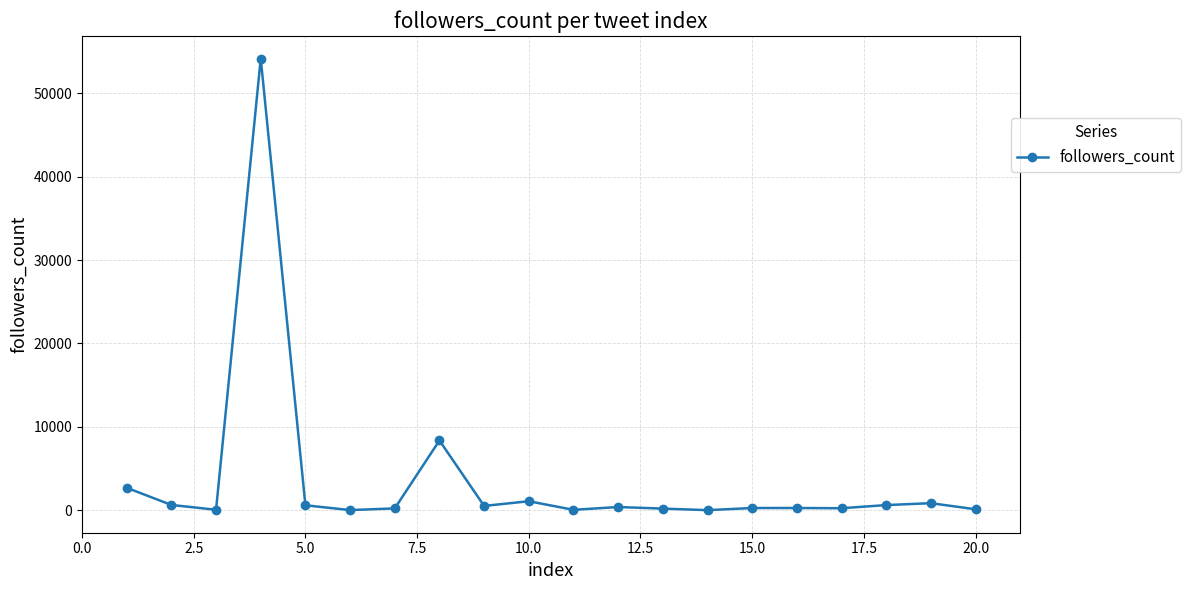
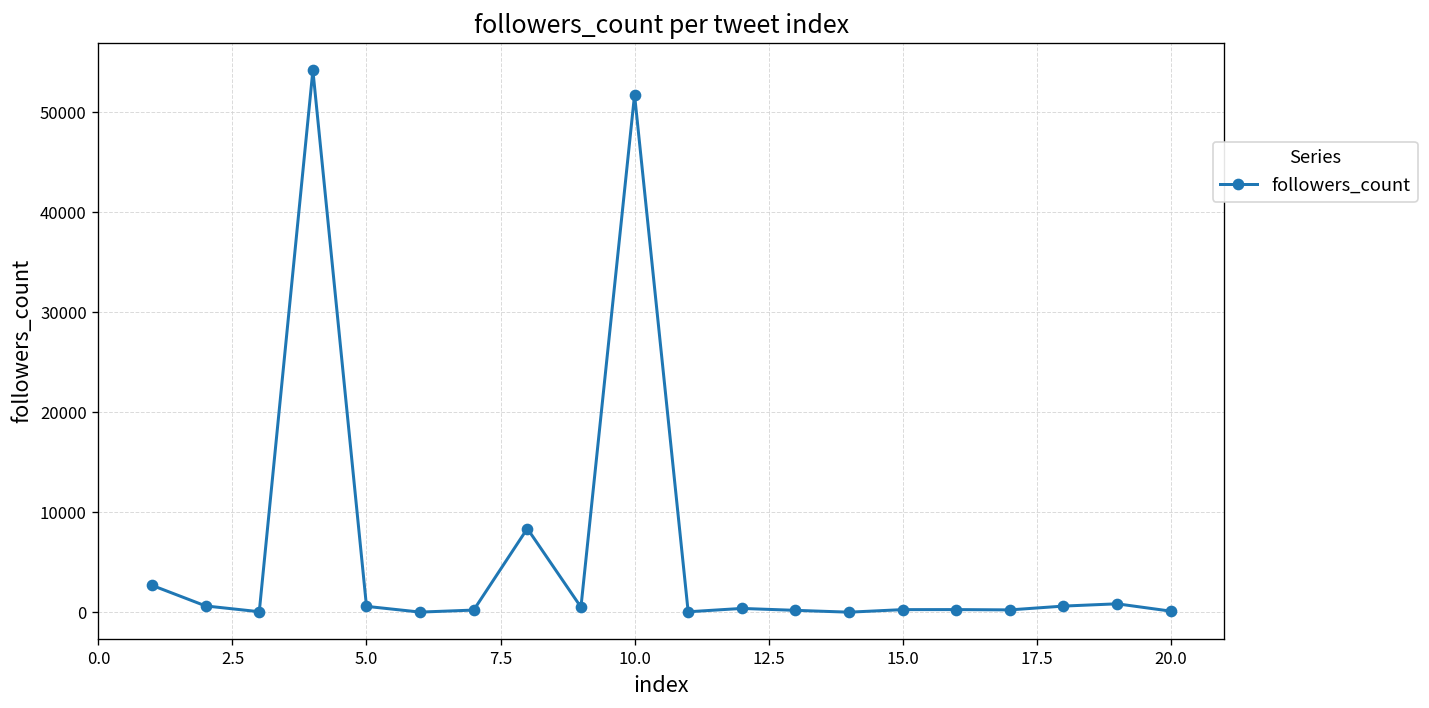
  {
    "5.0": 1000,
-   "10.0": 1000,
+   "10.0": 52000,
    "15.0": 0,
    "20.0": 0
  }
